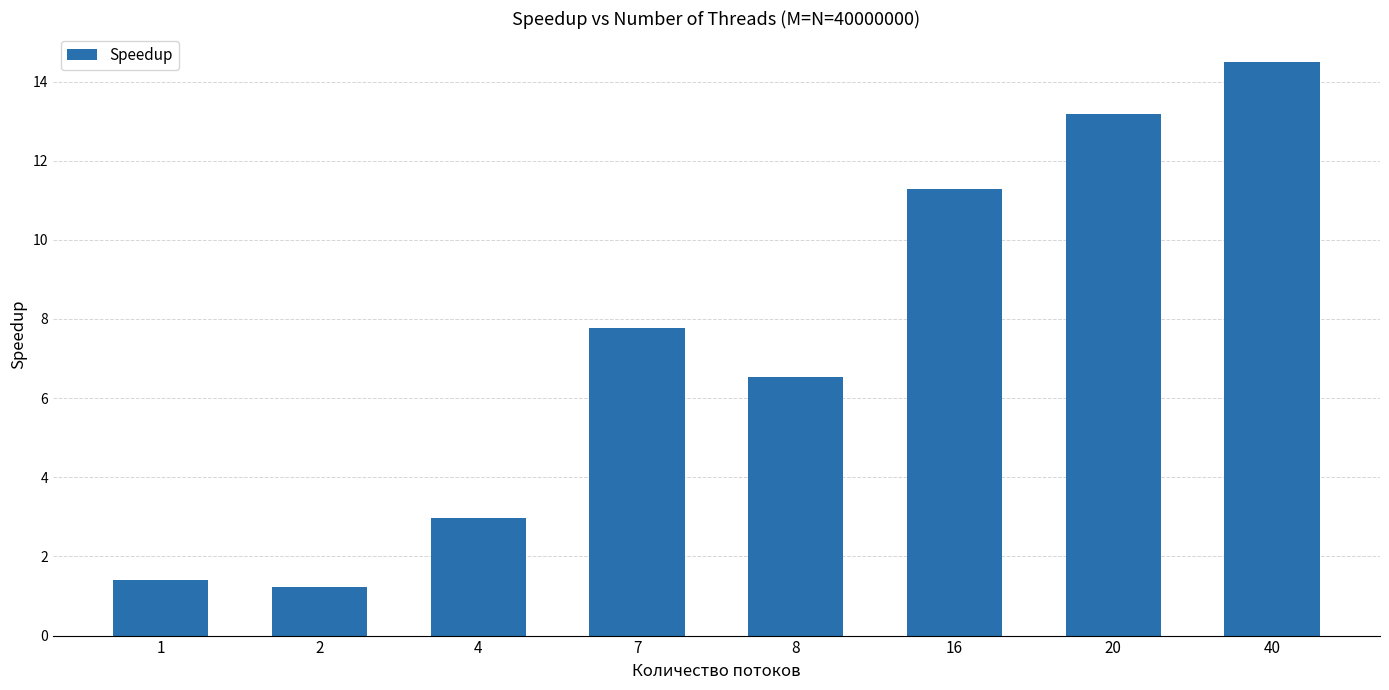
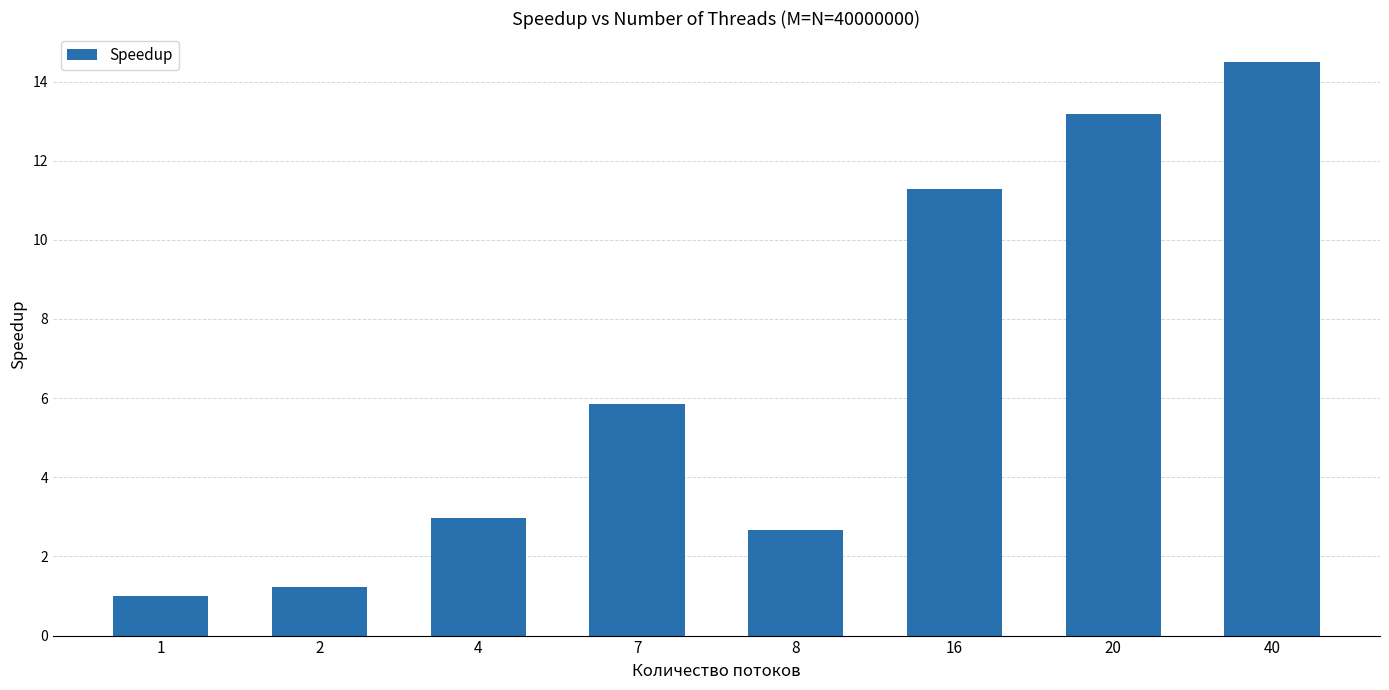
  {
-   "1": 1.4,
+   "1": 1.0,
    "2": 1.2,
    "4": 3.0,
-   "7": 7.8,
-   "8": 6.5,
+   "7": 5.8,
+   "8": 2.7,
    "16": 11.3,
    "20": 13.2,
    "40": 14.5
  }
